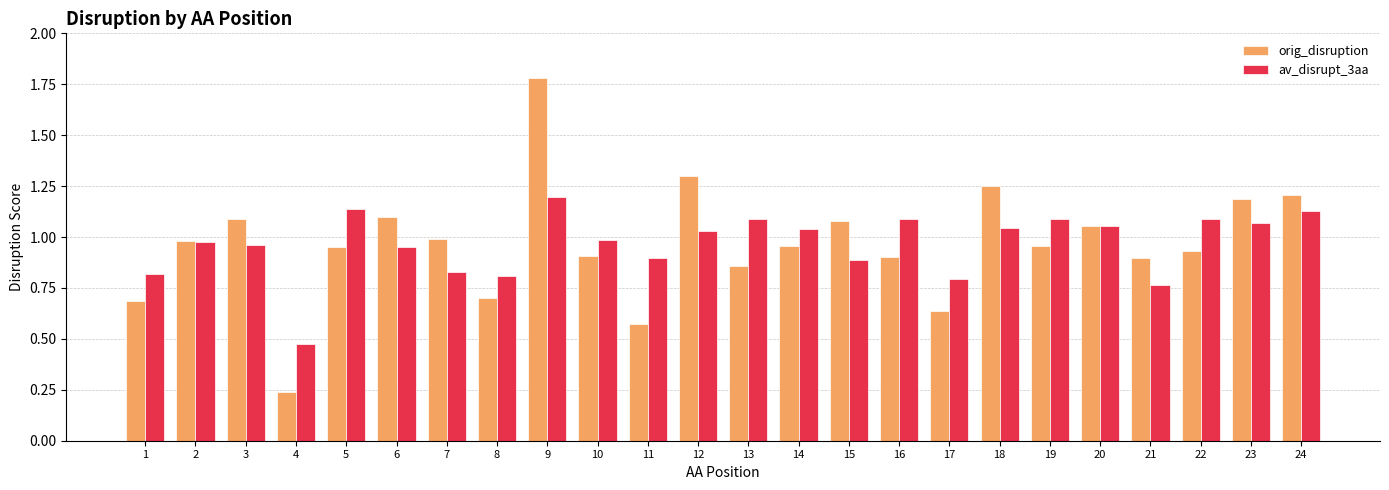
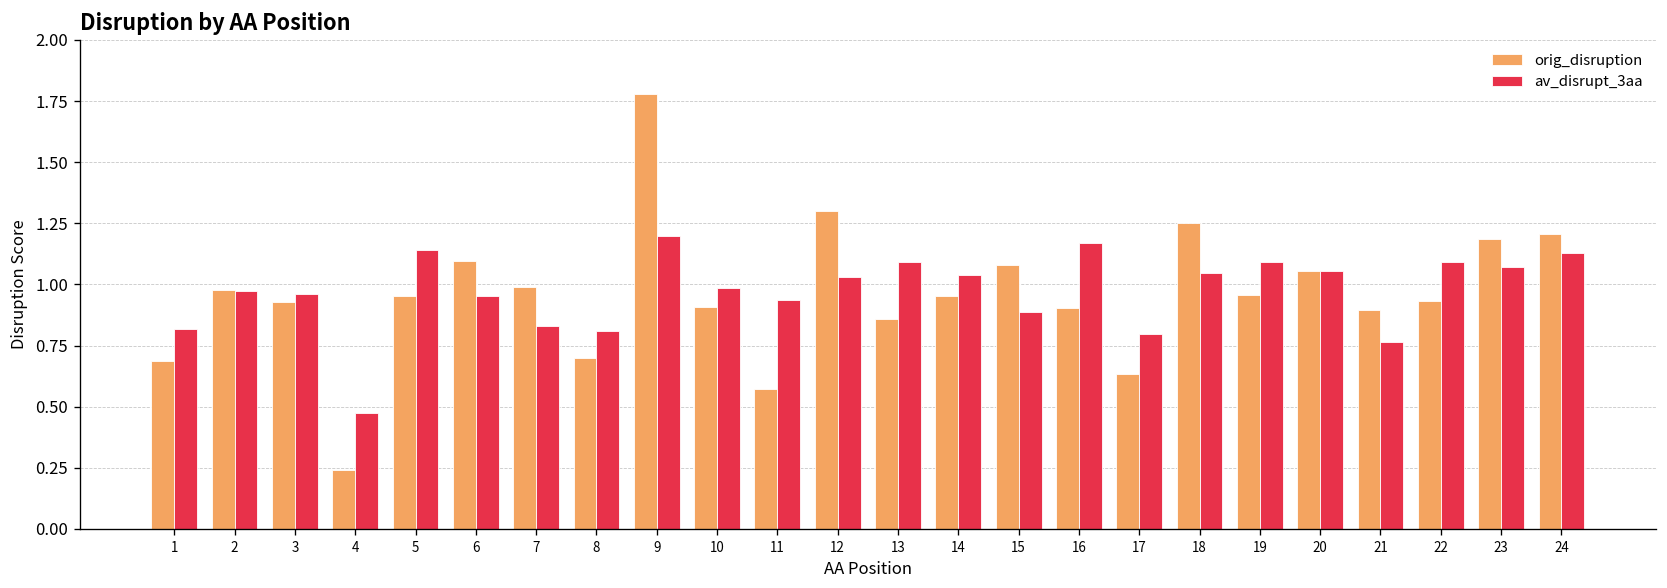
  {
    "orig_disruption": {
      "1": 0.69,
      "2": 0.98,
-     "3": 1.09,
+     "3": 0.93,
      "4": 0.24,
      "5": 0.95,
      "6": 1.10,
      "7": 0.99,
      "8": 0.70,
      "9": 1.78,
      "10": 0.91,
      "11": 0.57,
      "12": 1.30,
      "13": 0.86,
      "14": 0.95,
      "15": 1.08,
      "16": 0.90,
      "17": 0.64,
      "18": 1.25,
      "19": 0.96,
      "20": 1.05,
      "21": 0.90,
      "22": 0.93,
      "23": 1.19,
      "24": 1.20
    },
    "av_disrupt_3aa": {
      "1": 0.82,
      "2": 0.97,
      "3": 0.96,
      "4": 0.47,
      "5": 1.14,
      "6": 0.95,
      "7": 0.83,
      "8": 0.81,
      "9": 1.20,
      "10": 0.99,
-     "11": 0.90,
+     "11": 0.94,
      "12": 1.03,
      "13": 1.09,
      "14": 1.04,
      "15": 0.89,
-     "16": 1.09,
+     "16": 1.17,
      "17": 0.80,
      "18": 1.04,
      "19": 1.09,
      "20": 1.05,
      "21": 0.77,
      "22": 1.09,
      "23": 1.07,
      "24": 1.13
    }
  }
